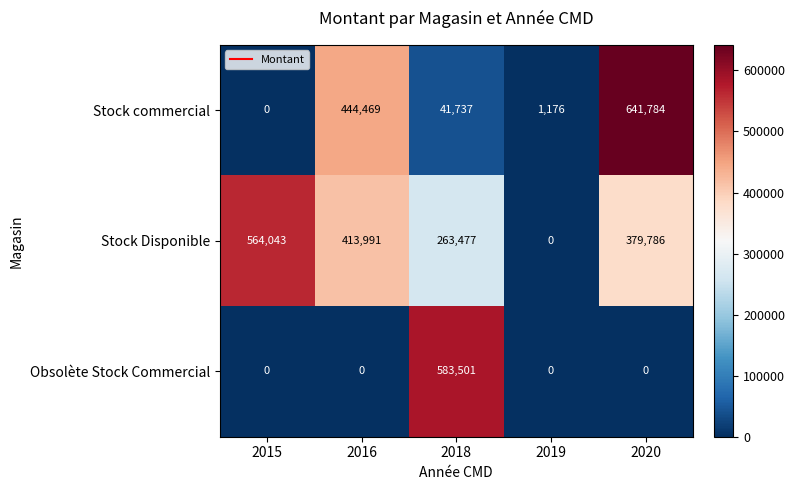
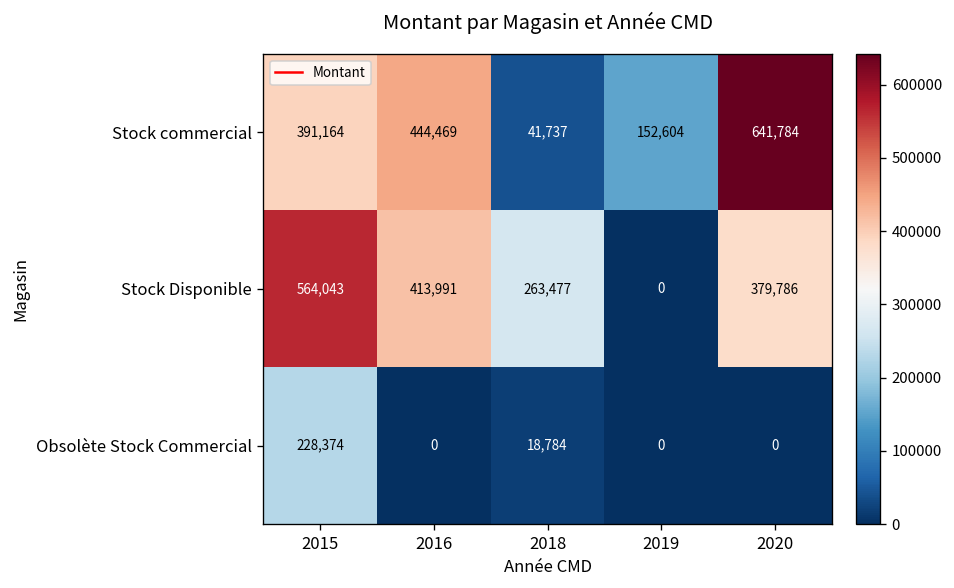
  {
    "Stock commercial": {
-     "2015": "0",
+     "2015": "391,164",
      "2016": "444,469",
      "2018": "41,737",
-     "2019": "1,176",
+     "2019": "152,604",
      "2020": "641,784"
    },
    "Stock Disponible": {
      "2015": "564,043",
      "2016": "413,991",
      "2018": "263,477",
      "2019": "0",
      "2020": "379,786"
    },
    "Obsolète Stock Commercial": {
-     "2015": "0",
+     "2015": "228,374",
      "2016": "0",
-     "2018": "583,501",
+     "2018": "18,784",
      "2019": "0",
      "2020": "0"
    }
  }
